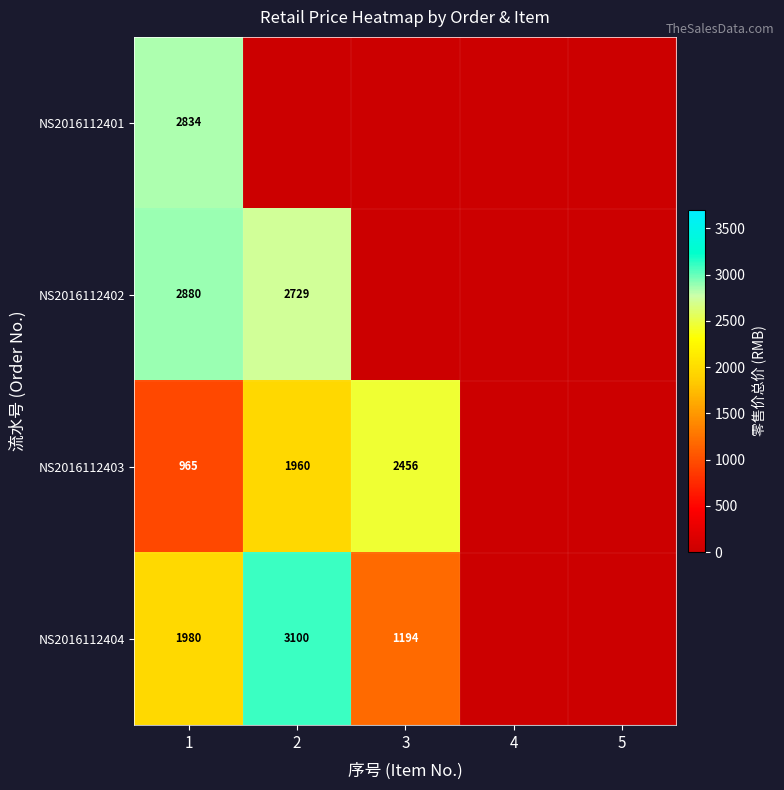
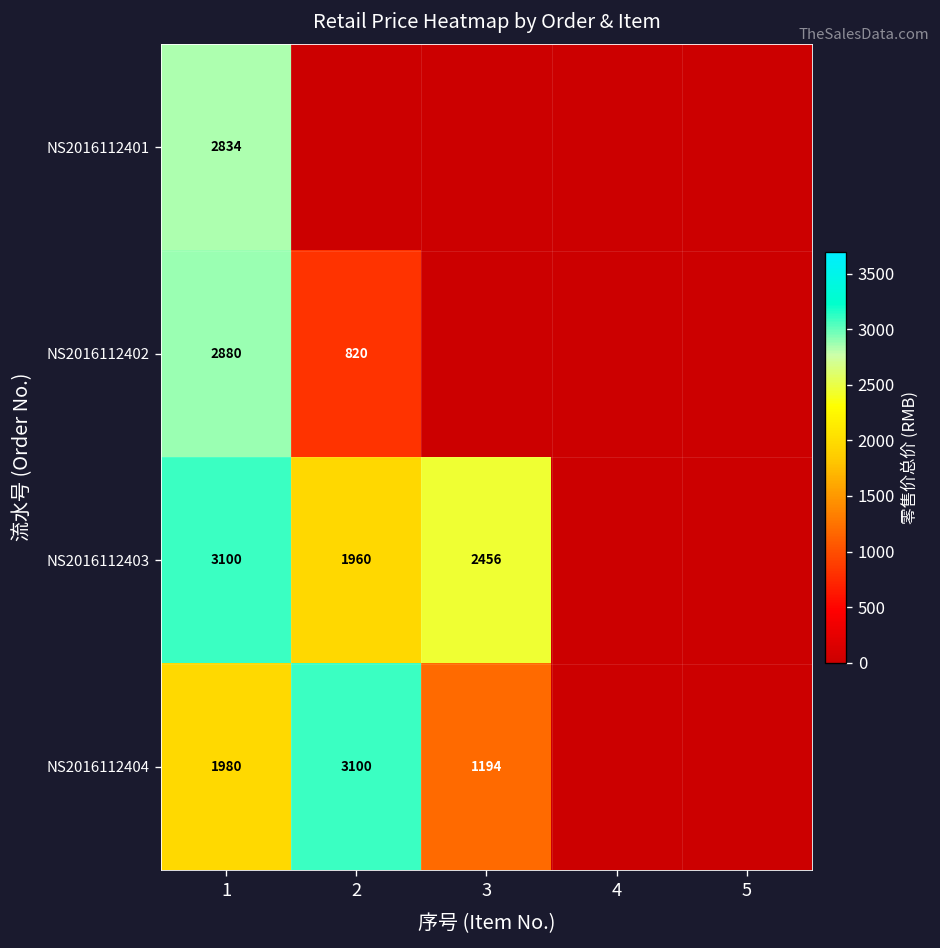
  {
    "NS2016112401": {
      "1": 2834
    },
    "NS2016112402": {
      "1": 2880,
-     "2": 2729
+     "2": 820
    },
    "NS2016112403": {
-     "1": 965,
+     "1": 3100,
      "2": 1960,
      "3": 2456
    },
    "NS2016112404": {
      "1": 1980,
      "2": 3100,
      "3": 1194
    }
  }
